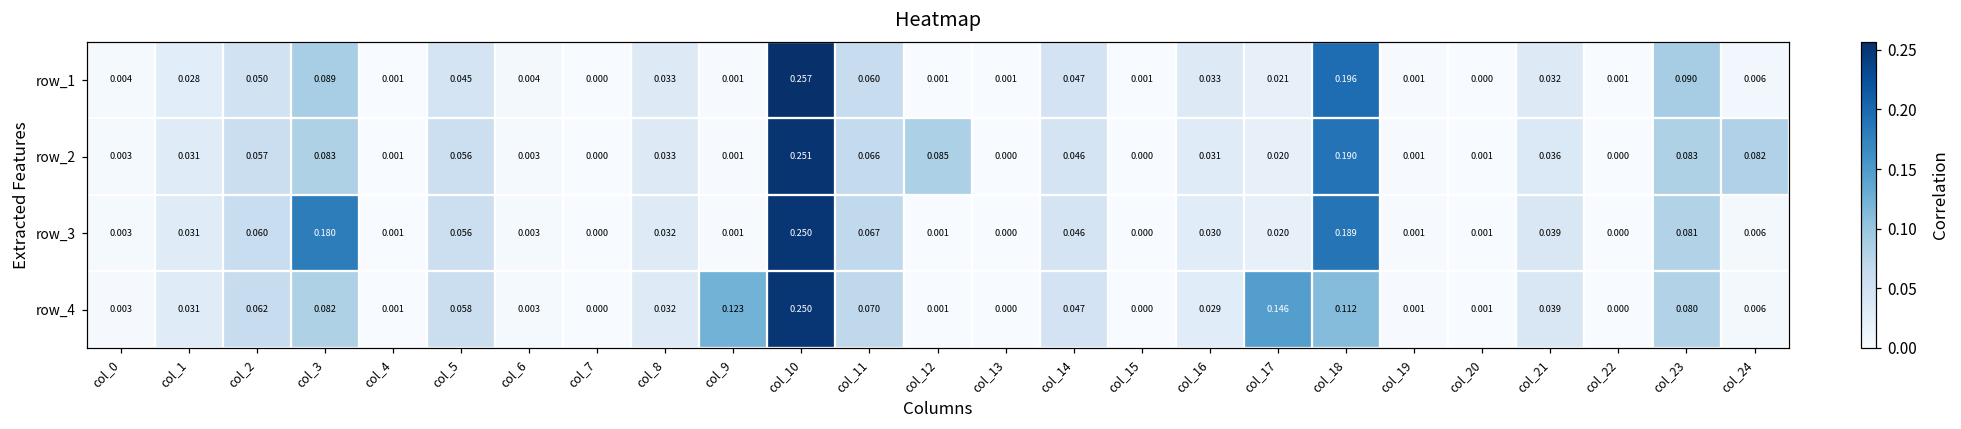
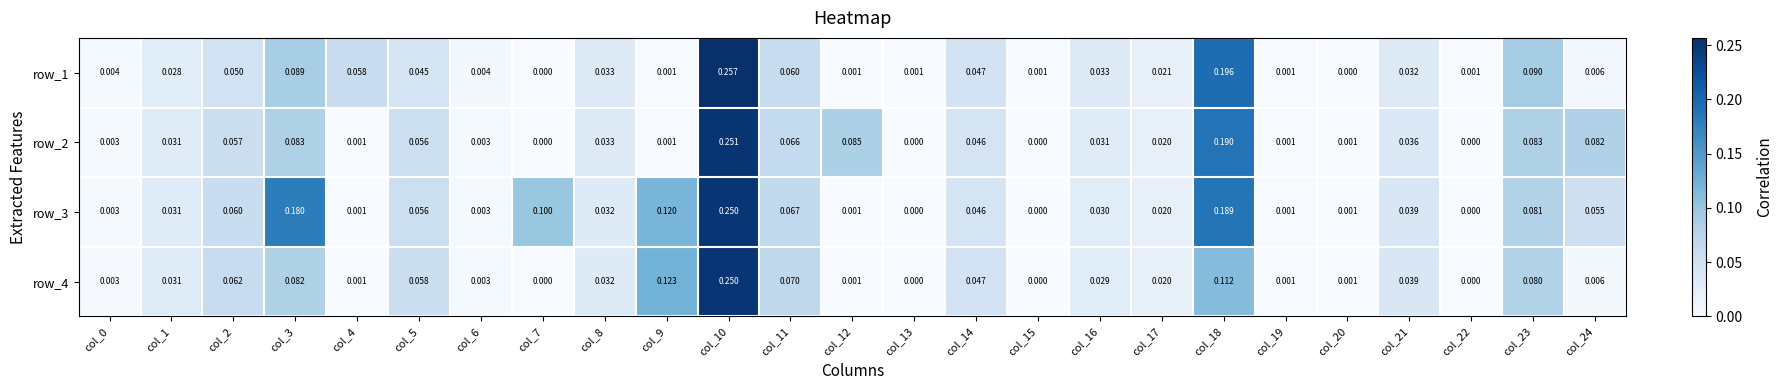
  {
    "row_1": {
      "col_0": 0.004,
      "col_1": 0.028,
      "col_2": 0.050,
      "col_3": 0.089,
-     "col_4": 0.001,
+     "col_4": 0.058,
      "col_5": 0.045,
      "col_6": 0.004,
      "col_7": 0.000,
      "col_8": 0.033,
      "col_9": 0.001,
      "col_10": 0.257,
      "col_11": 0.060,
      "col_12": 0.001,
      "col_13": 0.001,
      "col_14": 0.047,
      "col_15": 0.001,
      "col_16": 0.033,
      "col_17": 0.021,
      "col_18": 0.196,
      "col_19": 0.001,
      "col_20": 0.000,
      "col_21": 0.032,
      "col_22": 0.001,
      "col_23": 0.090,
      "col_24": 0.006
    },
    "row_2": {
      "col_0": 0.003,
      "col_1": 0.031,
      "col_2": 0.057,
      "col_3": 0.083,
      "col_4": 0.001,
      "col_5": 0.056,
      "col_6": 0.003,
      "col_7": 0.000,
      "col_8": 0.033,
      "col_9": 0.001,
      "col_10": 0.251,
      "col_11": 0.066,
      "col_12": 0.085,
      "col_13": 0.000,
      "col_14": 0.046,
      "col_15": 0.000,
      "col_16": 0.031,
      "col_17": 0.020,
      "col_18": 0.190,
      "col_19": 0.001,
      "col_20": 0.001,
      "col_21": 0.036,
      "col_22": 0.000,
      "col_23": 0.083,
      "col_24": 0.082
    },
    "row_3": {
      "col_0": 0.003,
      "col_1": 0.031,
      "col_2": 0.060,
      "col_3": 0.180,
      "col_4": 0.001,
      "col_5": 0.056,
      "col_6": 0.003,
-     "col_7": 0.000,
+     "col_7": 0.100,
      "col_8": 0.032,
-     "col_9": 0.001,
+     "col_9": 0.120,
      "col_10": 0.250,
      "col_11": 0.067,
      "col_12": 0.001,
      "col_13": 0.000,
      "col_14": 0.046,
      "col_15": 0.000,
      "col_16": 0.030,
      "col_17": 0.020,
      "col_18": 0.189,
      "col_19": 0.001,
      "col_20": 0.001,
      "col_21": 0.039,
      "col_22": 0.000,
      "col_23": 0.081,
-     "col_24": 0.006
+     "col_24": 0.055
    },
    "row_4": {
      "col_0": 0.003,
      "col_1": 0.031,
      "col_2": 0.062,
      "col_3": 0.082,
      "col_4": 0.001,
      "col_5": 0.058,
      "col_6": 0.003,
      "col_7": 0.000,
      "col_8": 0.032,
      "col_9": 0.123,
      "col_10": 0.250,
      "col_11": 0.070,
      "col_12": 0.001,
      "col_13": 0.000,
      "col_14": 0.047,
      "col_15": 0.000,
      "col_16": 0.029,
-     "col_17": 0.146,
+     "col_17": 0.020,
      "col_18": 0.112,
      "col_19": 0.001,
      "col_20": 0.001,
      "col_21": 0.039,
      "col_22": 0.000,
      "col_23": 0.080,
      "col_24": 0.006
    }
  }
